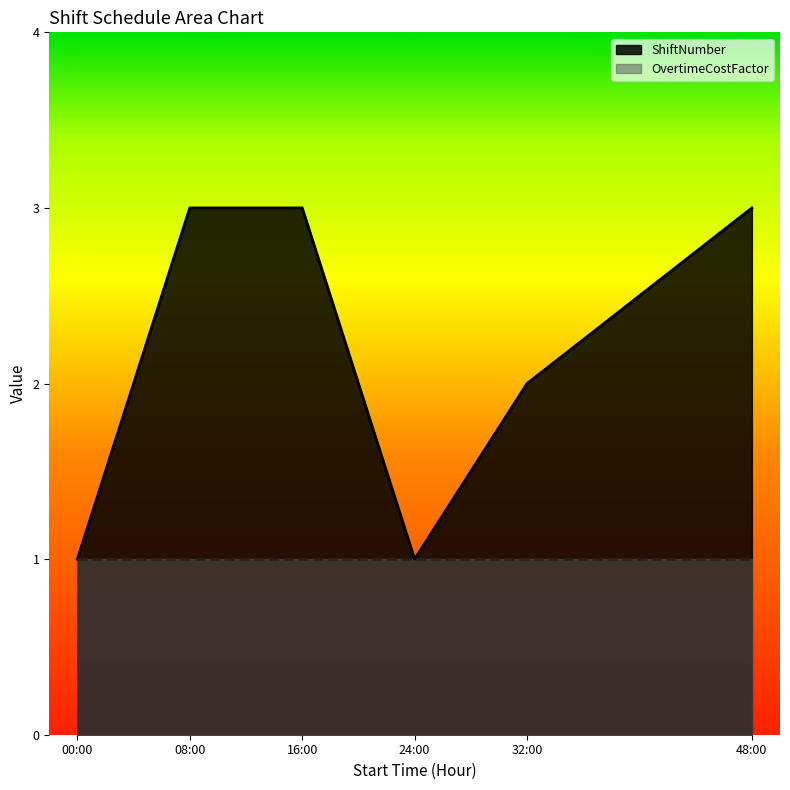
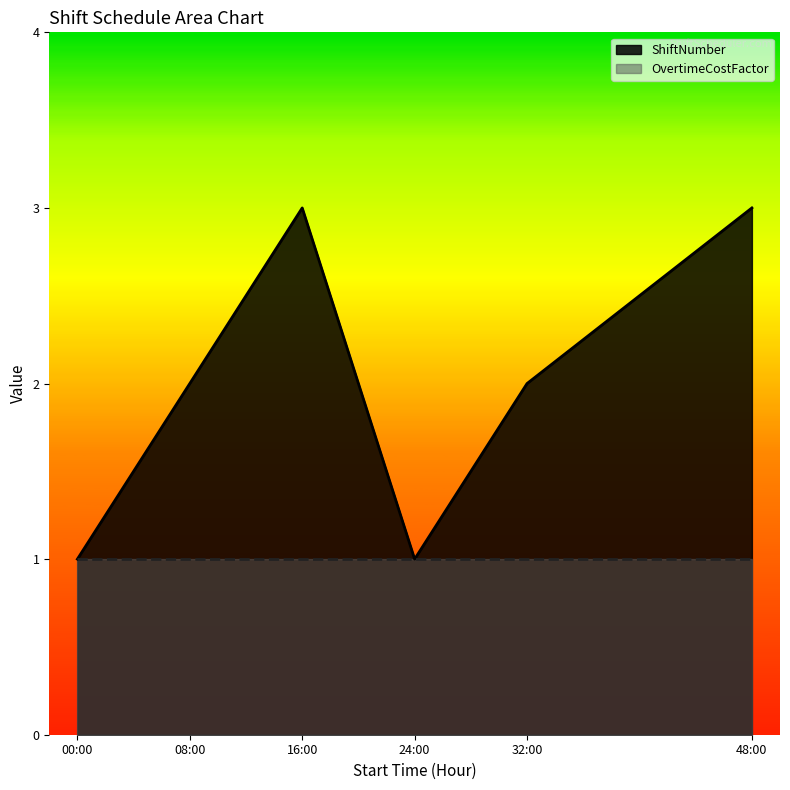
  {
    "ShiftNumber": {
-     "08:00": 3,
+     "08:00": 2,
      "16:00": 3,
      "32:00": 2,
      "48:00": 3
    },
    "OvertimeCostFactor": {
      "08:00": 1,
      "16:00": 1,
      "32:00": 1,
      "48:00": 1
    }
  }
